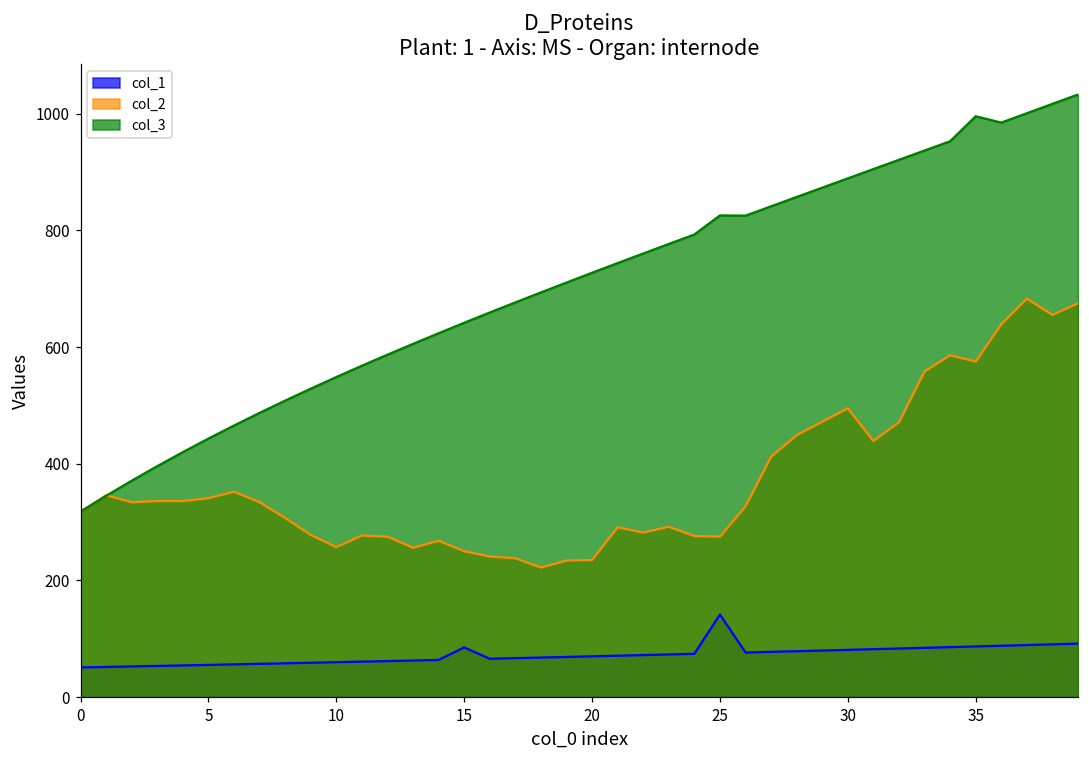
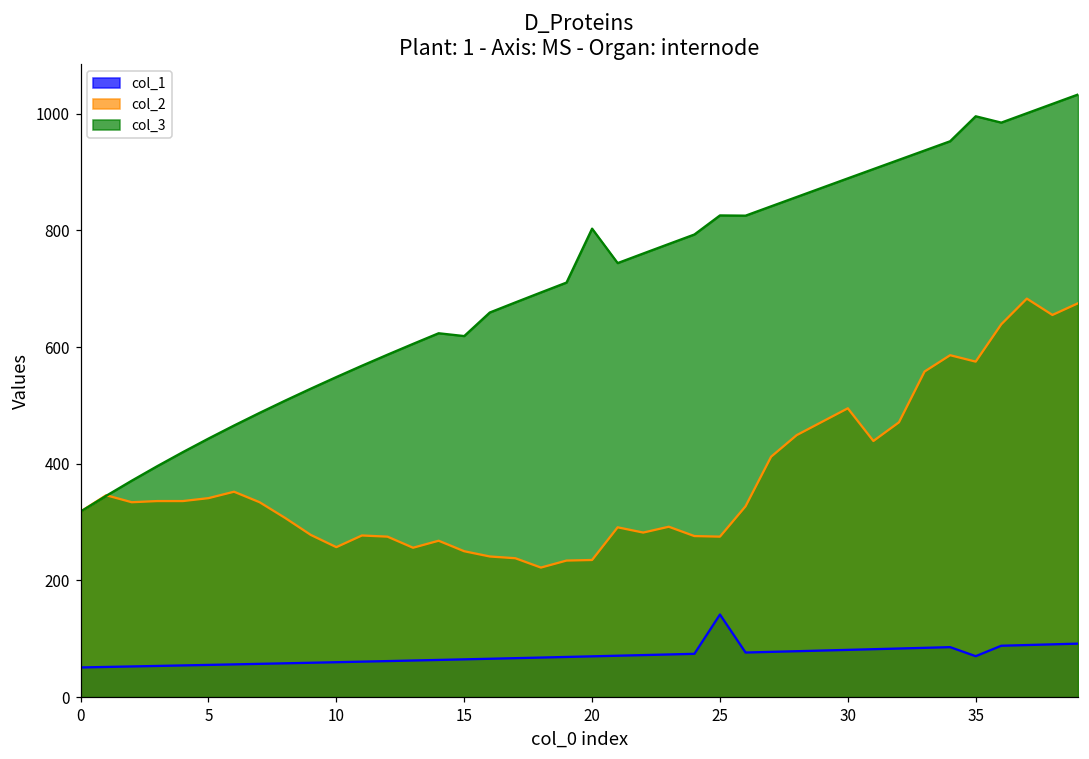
  {
    "col_1": {
      "0": 50,
      "5": 60,
      "10": 60,
-     "15": 90,
+     "15": 60,
      "20": 70,
      "25": 140,
      "30": 80,
-     "35": 90
+     "35": 70
    },
    "col_2": {
      "5": 340,
      "10": 260,
      "15": 250,
      "20": 240,
      "25": 280,
      "30": 500,
      "35": 580
    },
    "col_3": {
      "5": 440,
      "10": 550,
-     "15": 640,
-     "20": 730,
+     "15": 620,
+     "20": 800,
      "25": 830,
      "30": 890,
      "35": 1000
    }
  }
